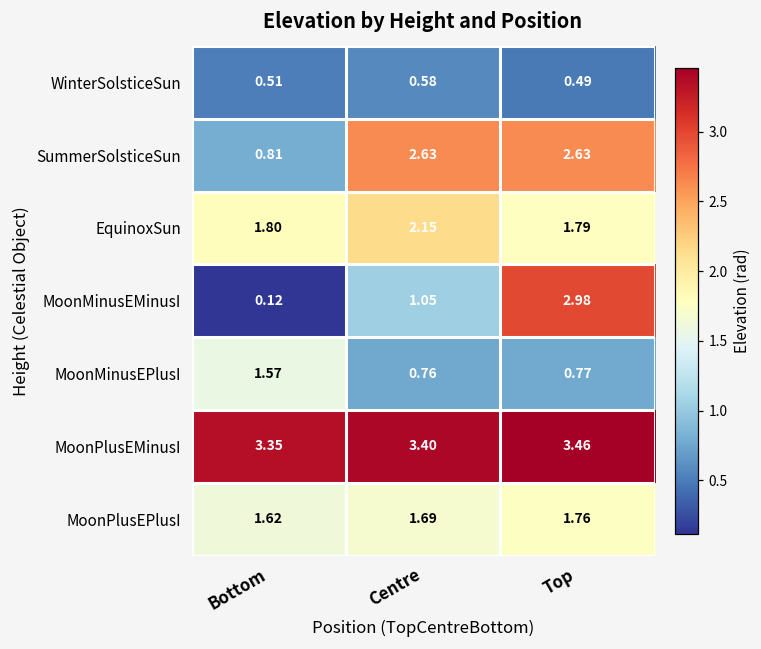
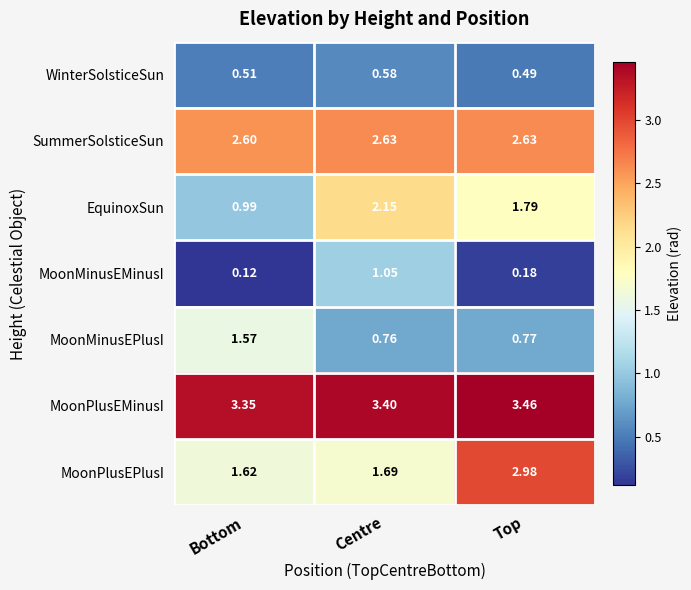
  {
    "WinterSolsticeSun": {
      "Bottom": 0.51,
      "Centre": 0.58,
      "Top": 0.49
    },
    "SummerSolsticeSun": {
-     "Bottom": 0.81,
+     "Bottom": 2.60,
      "Centre": 2.63,
      "Top": 2.63
    },
    "EquinoxSun": {
-     "Bottom": 1.80,
+     "Bottom": 0.99,
      "Centre": 2.15,
      "Top": 1.79
    },
    "MoonMinusEMinusI": {
      "Bottom": 0.12,
      "Centre": 1.05,
-     "Top": 2.98
+     "Top": 0.18
    },
    "MoonMinusEPlusI": {
      "Bottom": 1.57,
      "Centre": 0.76,
      "Top": 0.77
    },
    "MoonPlusEMinusI": {
      "Bottom": 3.35,
      "Centre": 3.40,
      "Top": 3.46
    },
    "MoonPlusEPlusI": {
      "Bottom": 1.62,
      "Centre": 1.69,
-     "Top": 1.76
+     "Top": 2.98
    }
  }
